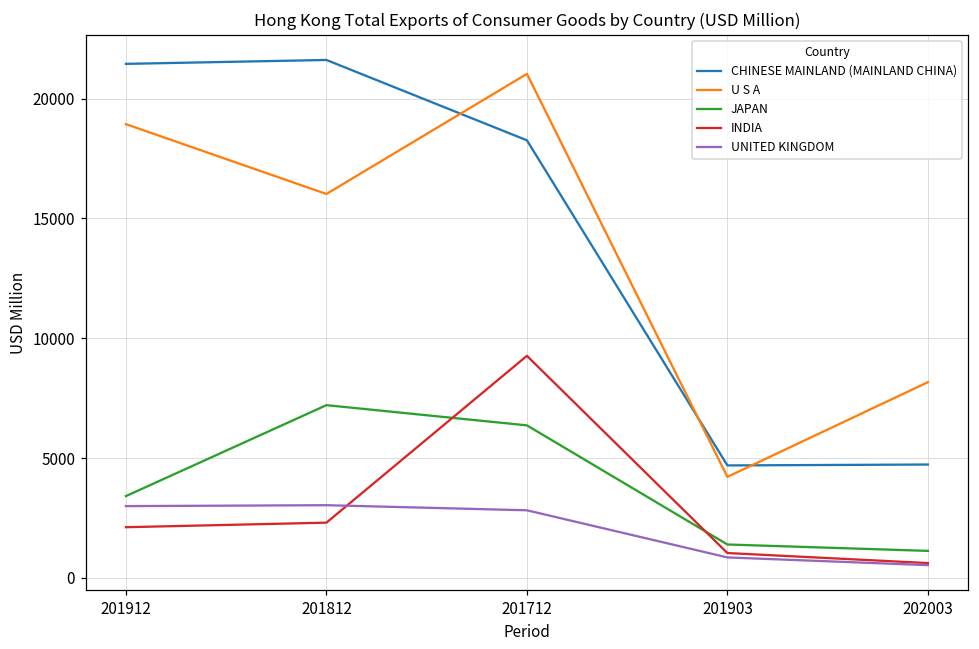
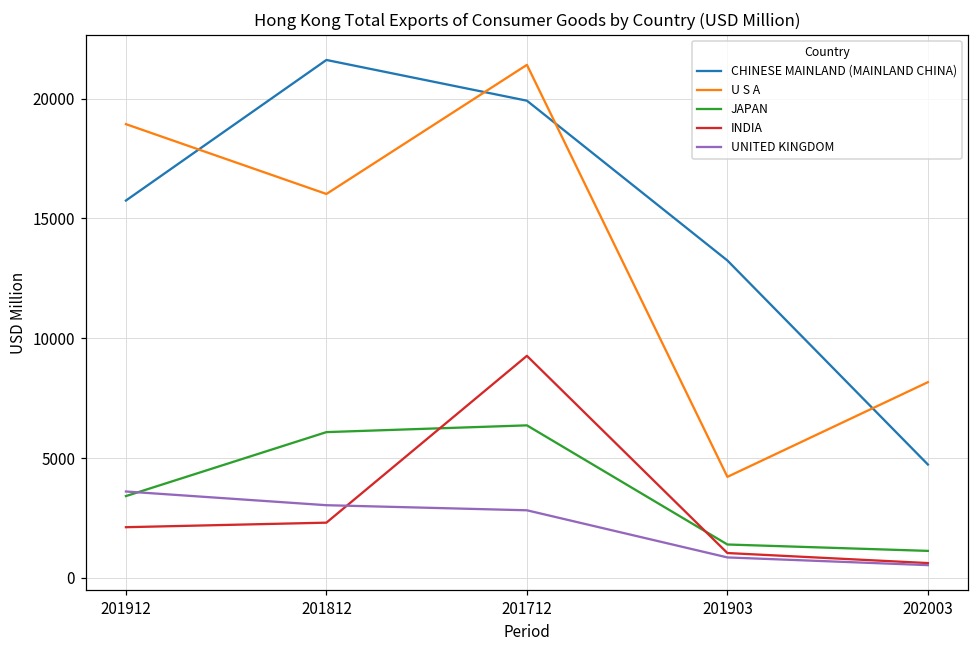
  {
    "CHINESE MAINLAND (MAINLAND CHINA)": {
-     "201912": 21400,
+     "201912": 15700,
      "201812": 21600,
-     "201712": 18300,
-     "201903": 4700,
+     "201712": 19900,
+     "201903": 13200,
      "202003": 4700
    },
    "U S A": {
      "201912": 18900,
      "201812": 16000,
-     "201712": 21000,
+     "201712": 21400,
      "201903": 4200,
      "202003": 8200
    },
    "JAPAN": {
      "201912": 3400,
-     "201812": 7200,
+     "201812": 6100,
      "201712": 6400,
      "201903": 1400,
      "202003": 1100
    },
    "INDIA": {
      "201912": 2100,
      "201812": 2300,
      "201712": 9300,
      "201903": 1000
    },
    "UNITED KINGDOM": {
-     "201912": 3000,
+     "201912": 3600,
      "201812": 3000,
      "201712": 2800,
      "201903": 900
    }
  }
